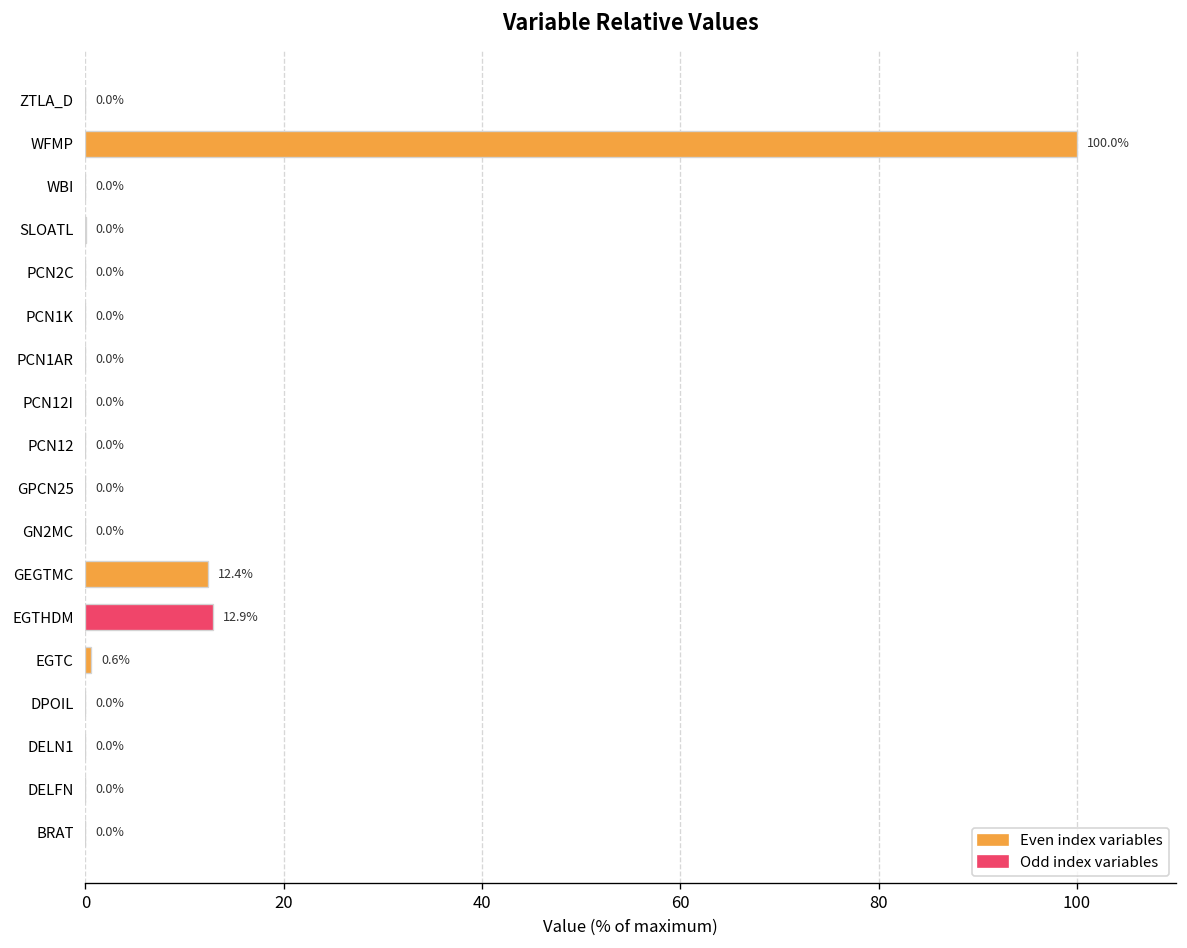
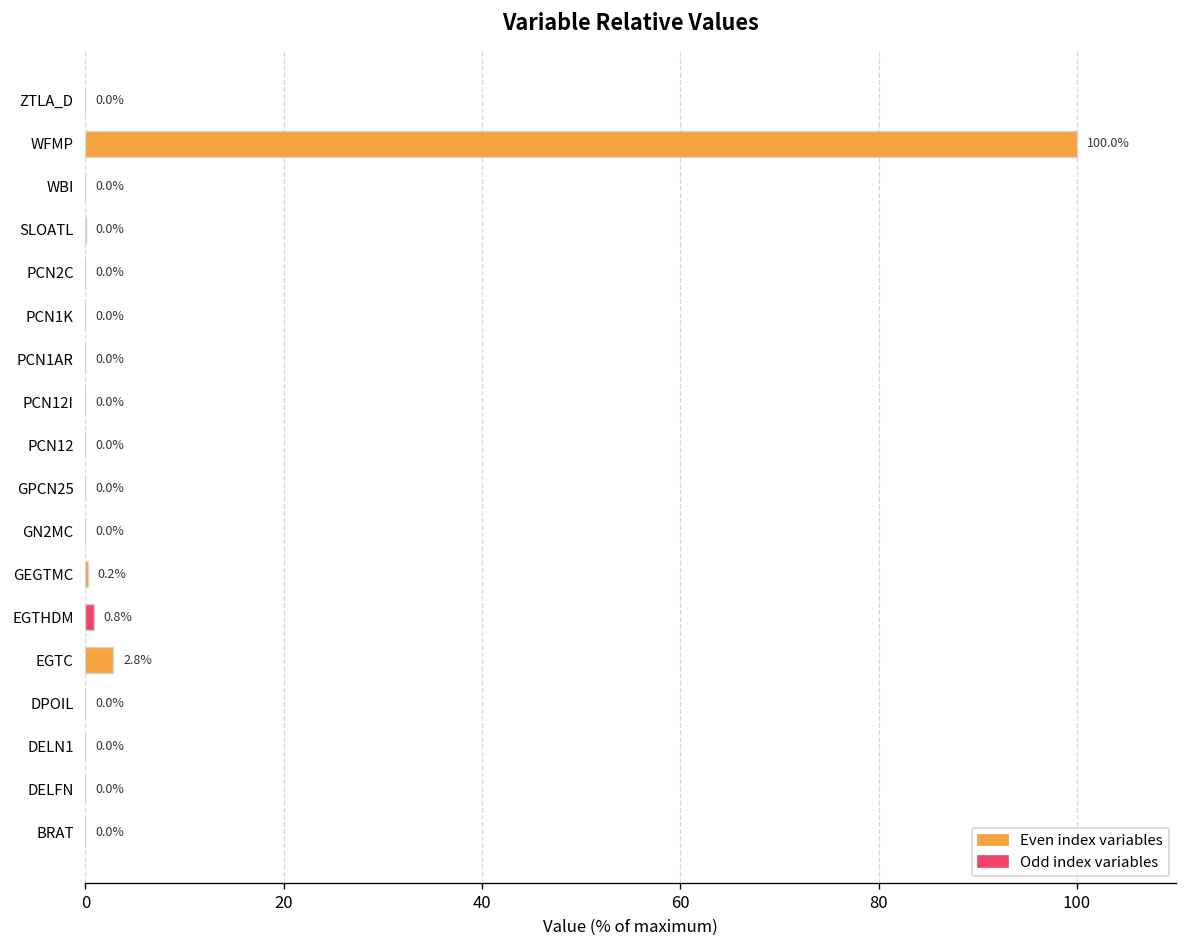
  {
    "ZTLA_D": "0.0%",
    "WFMP": "100.0%",
    "WBI": "0.0%",
    "SLOATL": "0.0%",
    "PCN2C": "0.0%",
    "PCN1K": "0.0%",
    "PCN1AR": "0.0%",
    "PCN12I": "0.0%",
    "PCN12": "0.0%",
    "GPCN25": "0.0%",
    "GN2MC": "0.0%",
-   "GEGTMC": "12.4%",
-   "EGTHDM": "12.9%",
-   "EGTC": "0.6%",
+   "GEGTMC": "0.2%",
+   "EGTHDM": "0.8%",
+   "EGTC": "2.8%",
    "DPOIL": "0.0%",
    "DELN1": "0.0%",
    "DELFN": "0.0%",
    "BRAT": "0.0%"
  }
